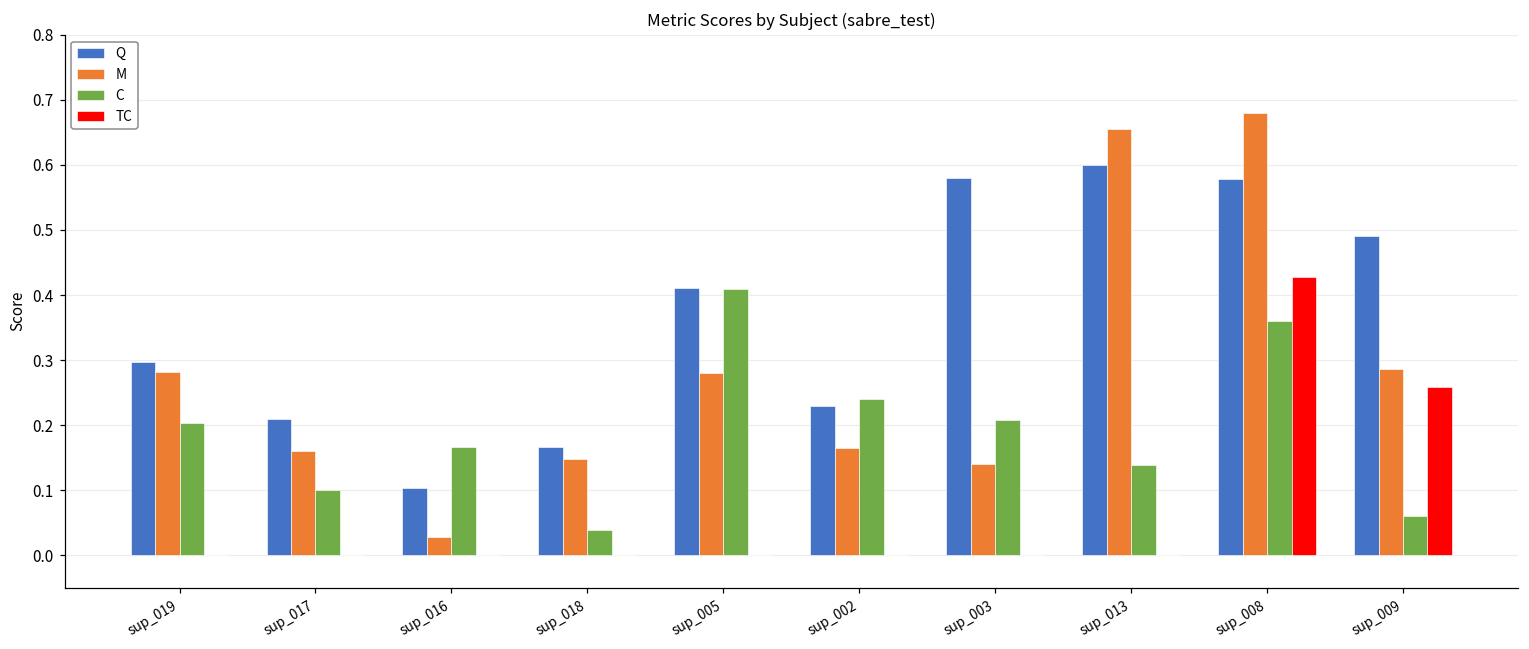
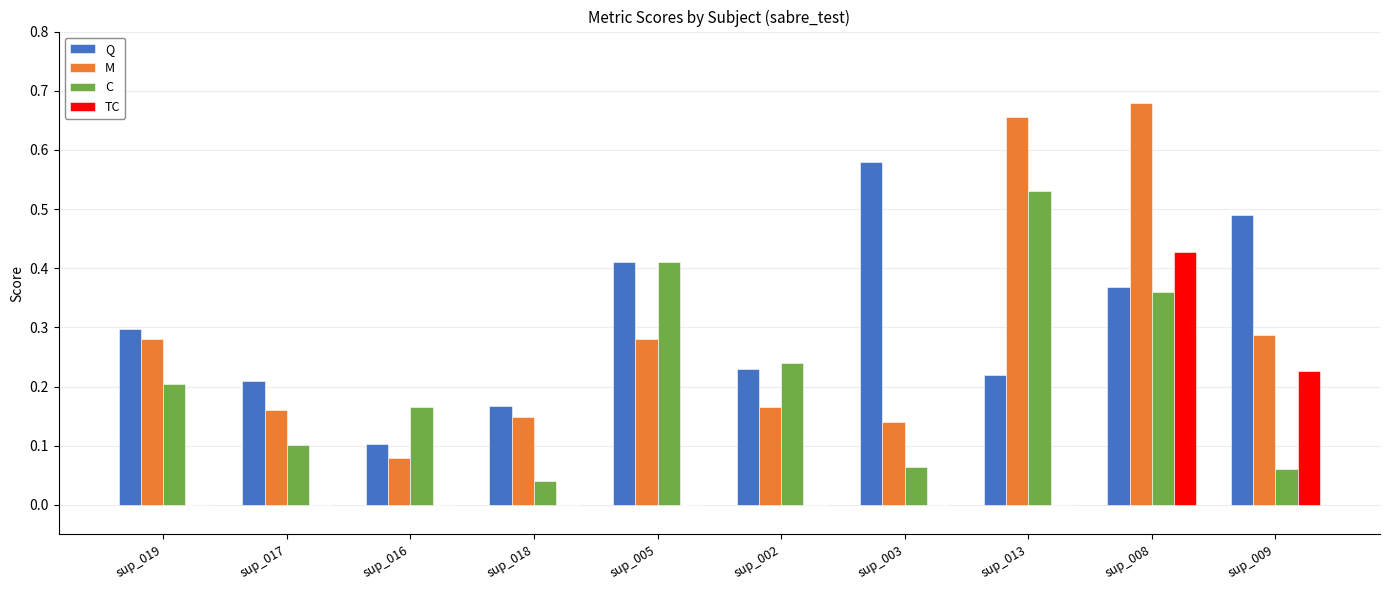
  {
    "Q": {
      "sup_019": 0.30,
      "sup_017": 0.21,
      "sup_016": 0.10,
      "sup_018": 0.17,
      "sup_005": 0.41,
      "sup_002": 0.23,
      "sup_003": 0.58,
-     "sup_013": 0.60,
-     "sup_008": 0.58,
+     "sup_013": 0.22,
+     "sup_008": 0.37,
      "sup_009": 0.49
    },
    "M": {
      "sup_019": 0.28,
      "sup_017": 0.16,
-     "sup_016": 0.03,
+     "sup_016": 0.08,
      "sup_018": 0.15,
      "sup_005": 0.28,
      "sup_002": 0.17,
      "sup_003": 0.14,
      "sup_013": 0.66,
      "sup_008": 0.68,
      "sup_009": 0.29
    },
    "C": {
      "sup_019": 0.20,
      "sup_017": 0.10,
      "sup_016": 0.17,
      "sup_018": 0.04,
      "sup_005": 0.41,
      "sup_002": 0.24,
-     "sup_003": 0.21,
-     "sup_013": 0.14,
+     "sup_003": 0.06,
+     "sup_013": 0.53,
      "sup_008": 0.36,
      "sup_009": 0.06
    },
    "TC": {
      "sup_019": 0.00,
      "sup_017": 0.00,
      "sup_016": 0.00,
      "sup_018": 0.00,
      "sup_005": 0.00,
      "sup_002": 0.00,
      "sup_003": 0.00,
      "sup_013": 0.00,
      "sup_008": 0.43,
-     "sup_009": 0.26
+     "sup_009": 0.23
    }
  }
